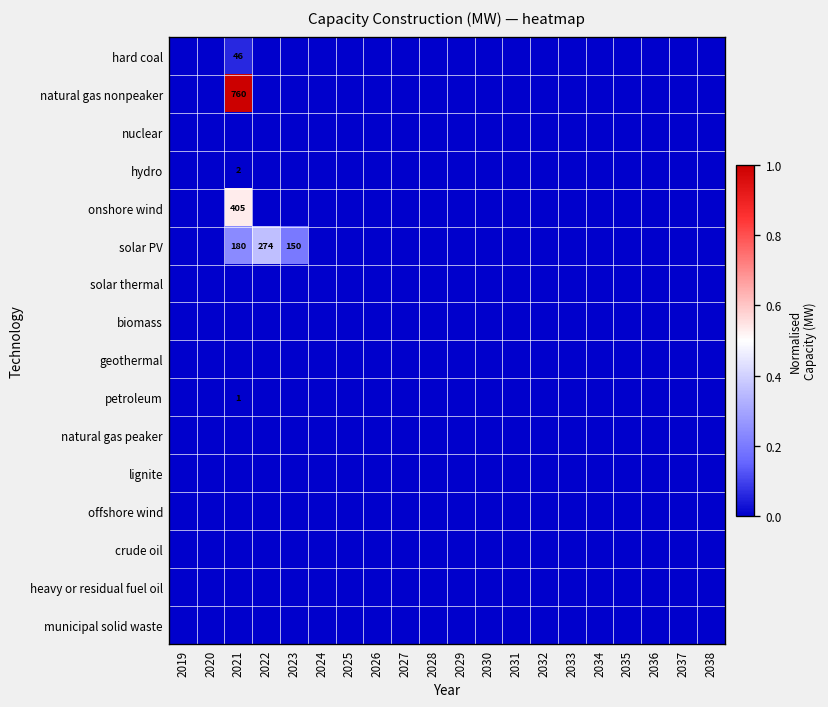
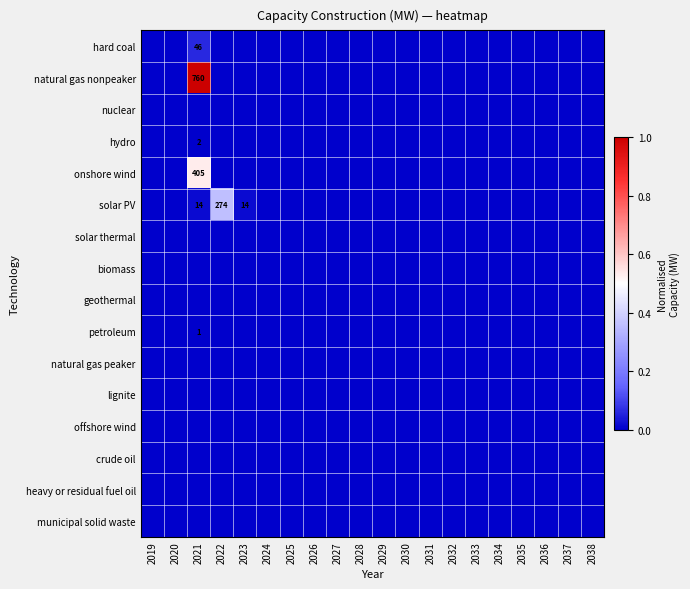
  {
    "hard coal": {
      "2021": 46
    },
    "natural gas nonpeaker": {
      "2021": 760
    },
    "hydro": {
      "2021": 2
    },
    "onshore wind": {
      "2021": 405
    },
    "solar PV": {
-     "2021": 180,
+     "2021": 14,
      "2022": 274,
-     "2023": 150
+     "2023": 14
    },
    "petroleum": {
      "2021": 1
    }
  }
